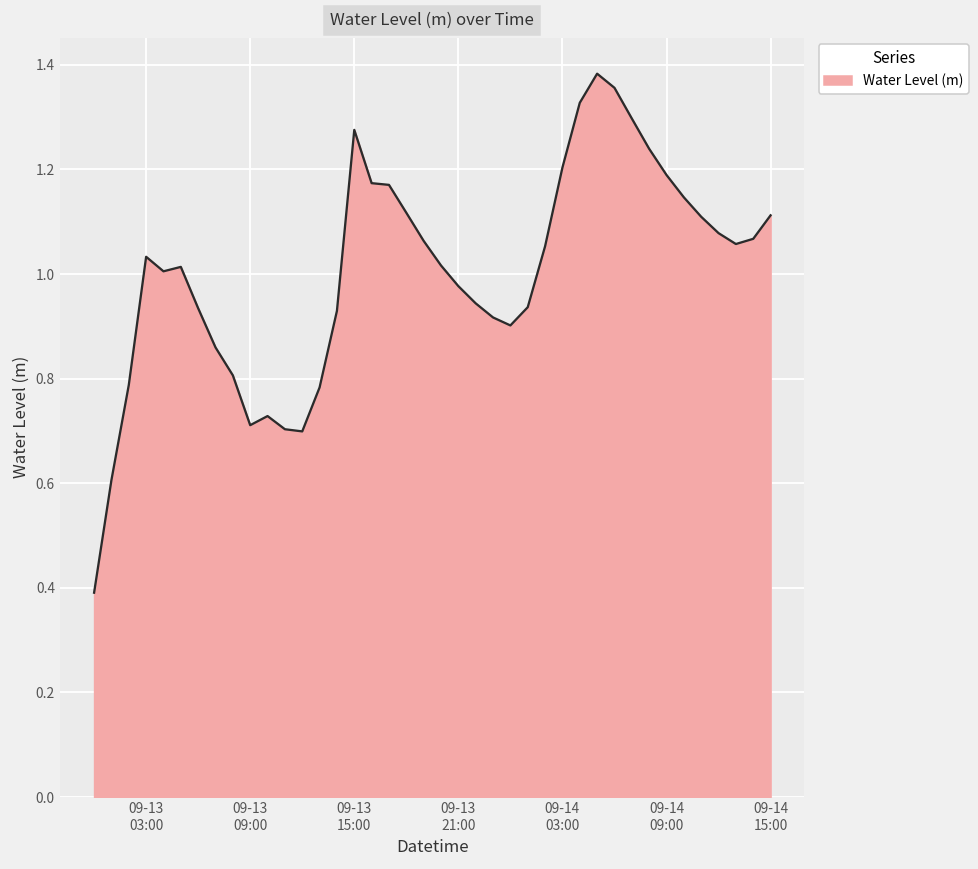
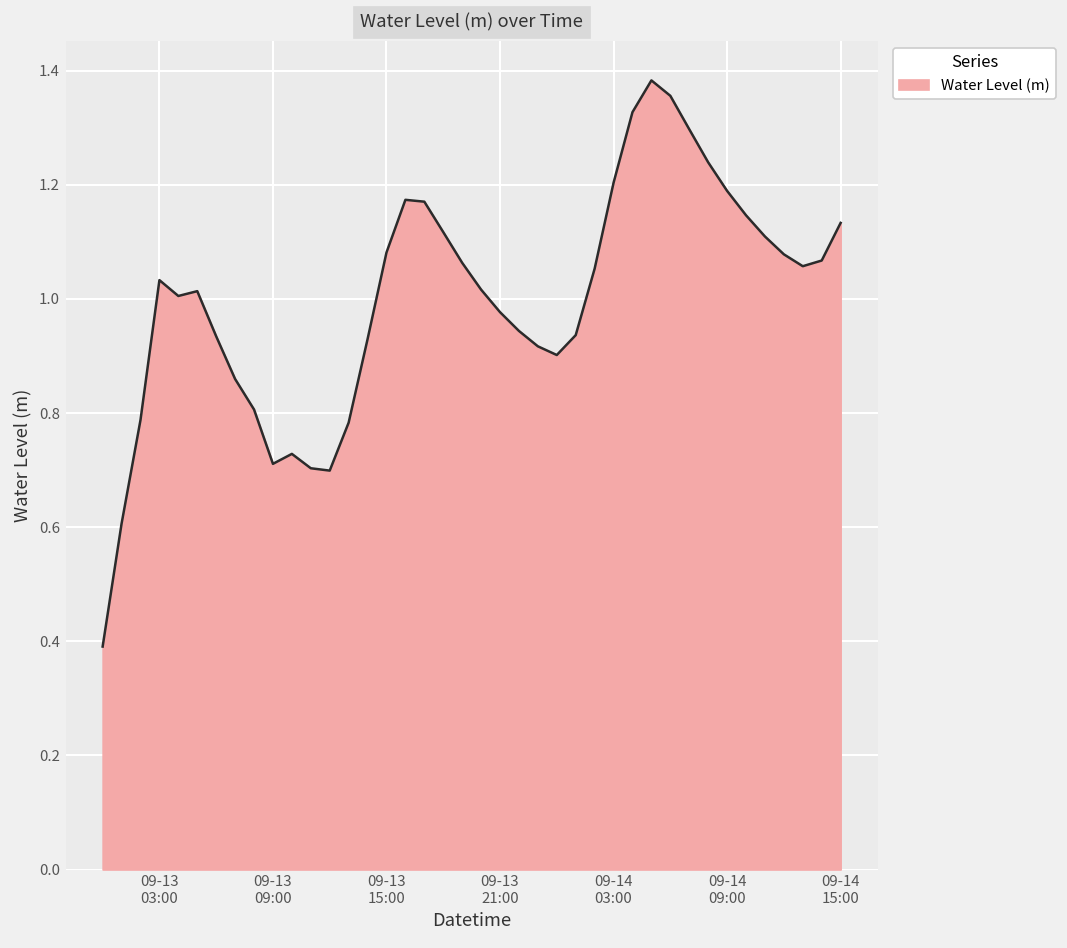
  {
    "09-13 03:00": 1.03,
    "09-13 09:00": 0.71,
-   "09-13 15:00": 1.28,
+   "09-13 15:00": 1.08,
    "09-13 21:00": 0.98,
    "09-14 03:00": 1.20,
    "09-14 09:00": 1.19,
-   "09-14 15:00": 1.11
+   "09-14 15:00": 1.13
  }
